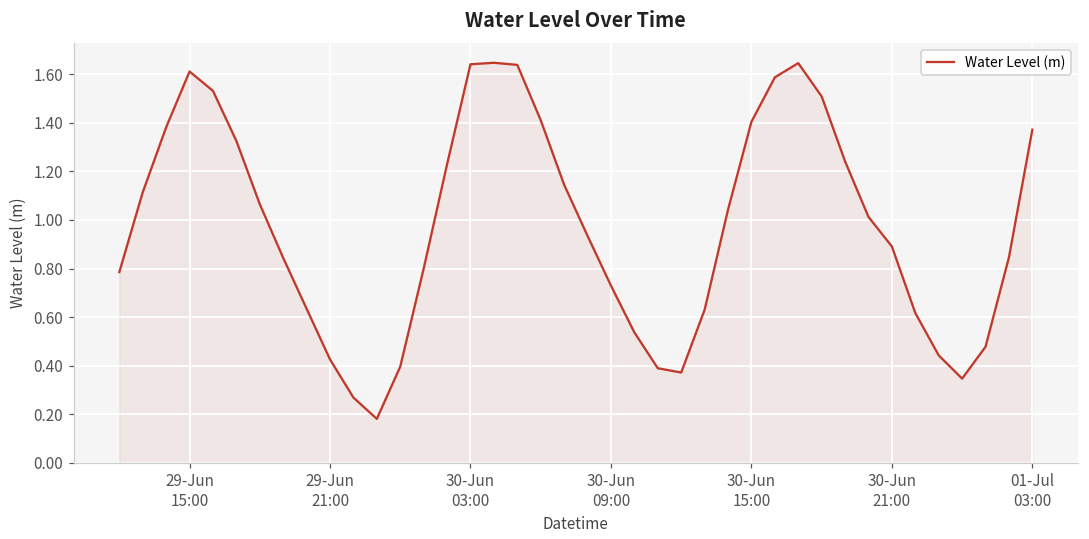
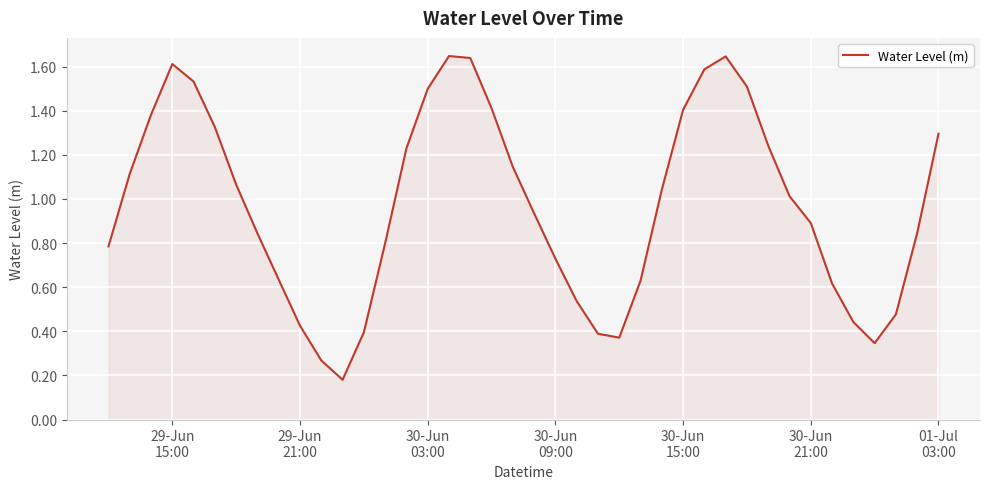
  {
    "29-Jun 15:00": 1.61,
    "29-Jun 21:00": 0.43,
-   "30-Jun 03:00": 1.64,
+   "30-Jun 03:00": 1.50,
    "30-Jun 09:00": 0.73,
    "30-Jun 15:00": 1.40,
    "30-Jun 21:00": 0.89,
-   "01-Jul 03:00": 1.37
+   "01-Jul 03:00": 1.30
  }
